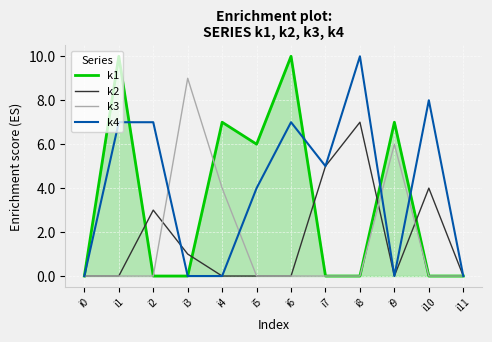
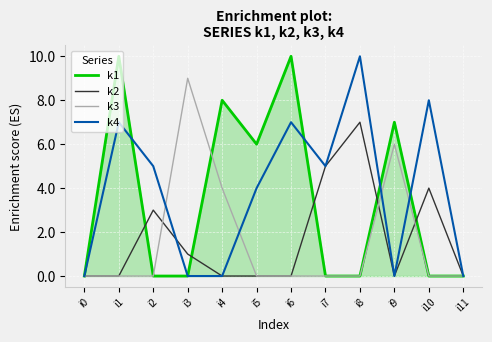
  {
    "k1": {
-     "i4": 7,
+     "i4": 8,
      "i5": 6,
      "i6": 10,
      "i9": 7
    },
    "k2": {
      "i2": 3,
      "i3": 1,
      "i8": 7,
      "i10": 4
    },
    "k3": {
      "i3": 9,
      "i4": 4,
      "i9": 6
    },
    "k4": {
-     "i2": 7,
+     "i2": 5,
      "i5": 4,
      "i6": 7,
      "i8": 10,
      "i10": 8
    }
  }
